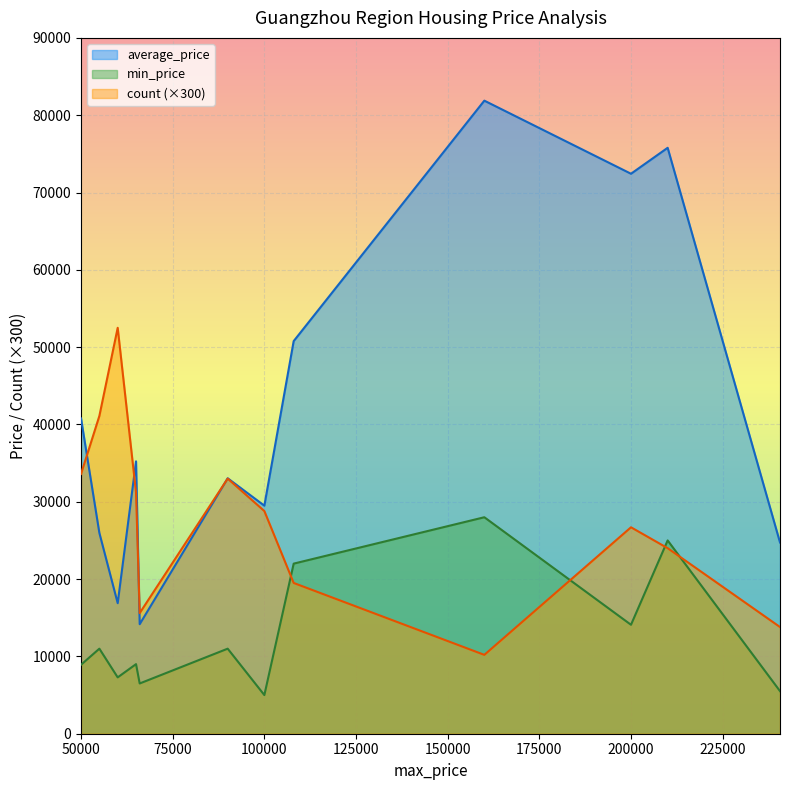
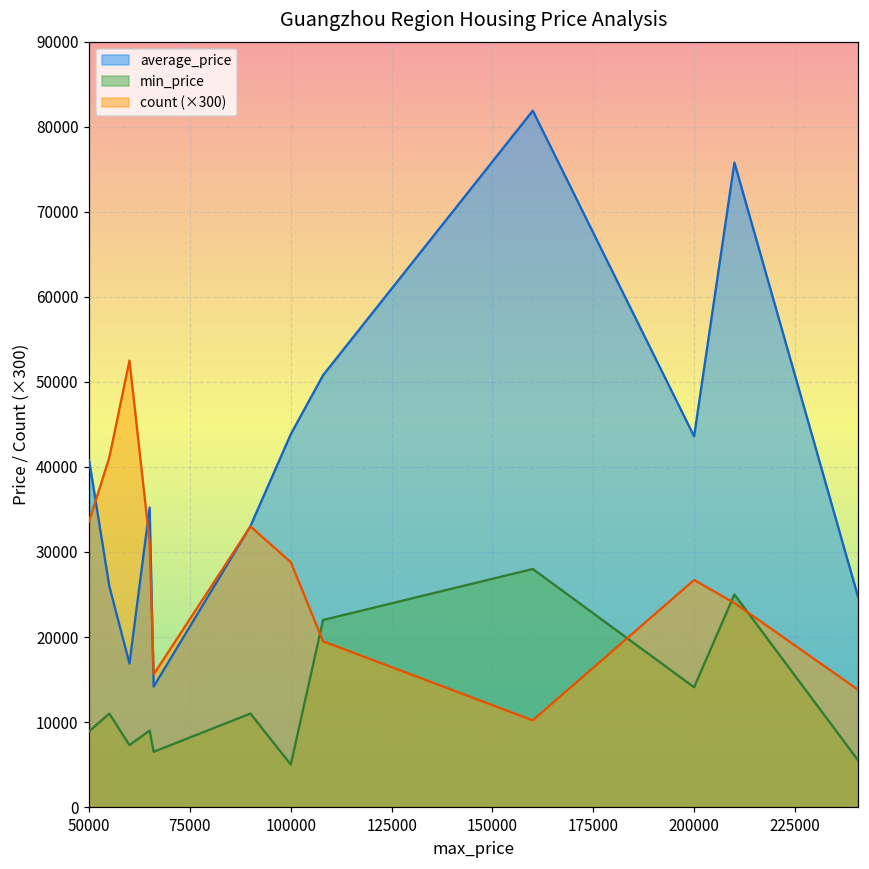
  {
    "average_price": {
      "50000": 41000,
-     "100000": 29000,
-     "200000": 72000
+     "100000": 44000,
+     "200000": 44000
    },
    "min_price": {
      "50000": 9000,
      "100000": 5000,
      "200000": 14000
    },
    "count (×300)": {
      "50000": 34000,
      "100000": 29000,
      "200000": 27000
    }
  }
